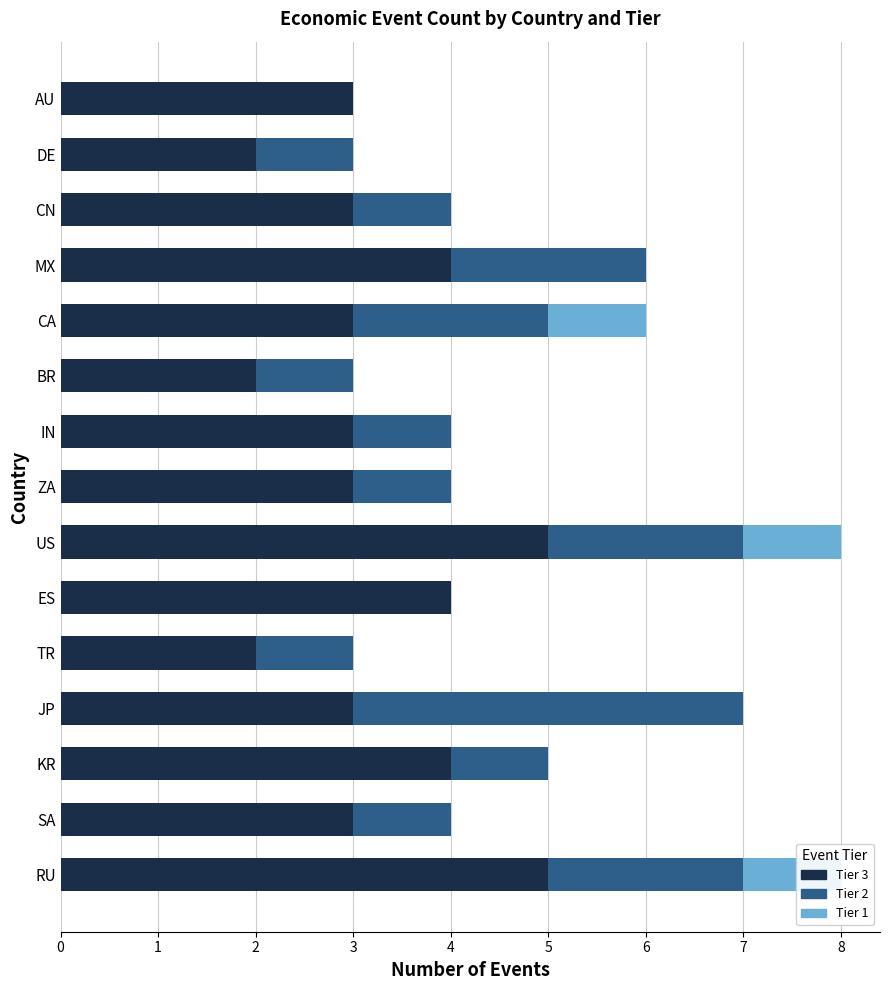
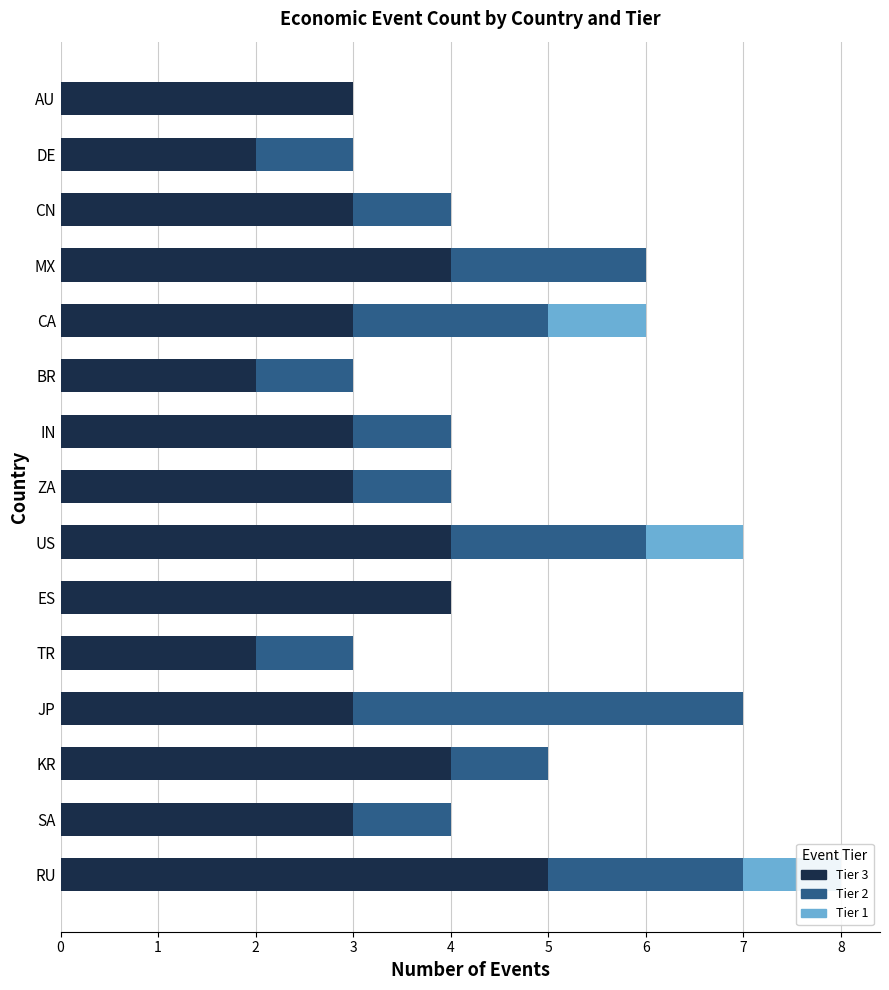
  {
    "Tier 3": {
      "AU": 3,
      "DE": 2,
      "CN": 3,
      "MX": 4,
      "CA": 3,
      "BR": 2,
      "IN": 3,
      "ZA": 3,
-     "US": 5,
+     "US": 4,
      "ES": 4,
      "TR": 2,
      "JP": 3,
      "KR": 4,
      "SA": 3,
      "RU": 5
    },
    "Tier 2": {
      "AU": 0,
      "DE": 1,
      "CN": 1,
      "MX": 2,
      "CA": 2,
      "BR": 1,
      "IN": 1,
      "ZA": 1,
      "US": 2,
      "ES": 0,
      "TR": 1,
      "JP": 4,
      "KR": 1,
      "SA": 1,
      "RU": 2
    },
    "Tier 1": {
      "AU": 0,
      "DE": 0,
      "CN": 0,
      "MX": 0,
      "CA": 1,
      "BR": 0,
      "IN": 0,
      "ZA": 0,
      "US": 1,
      "ES": 0,
      "TR": 0,
      "JP": 0,
      "KR": 0,
      "SA": 0
    }
  }
